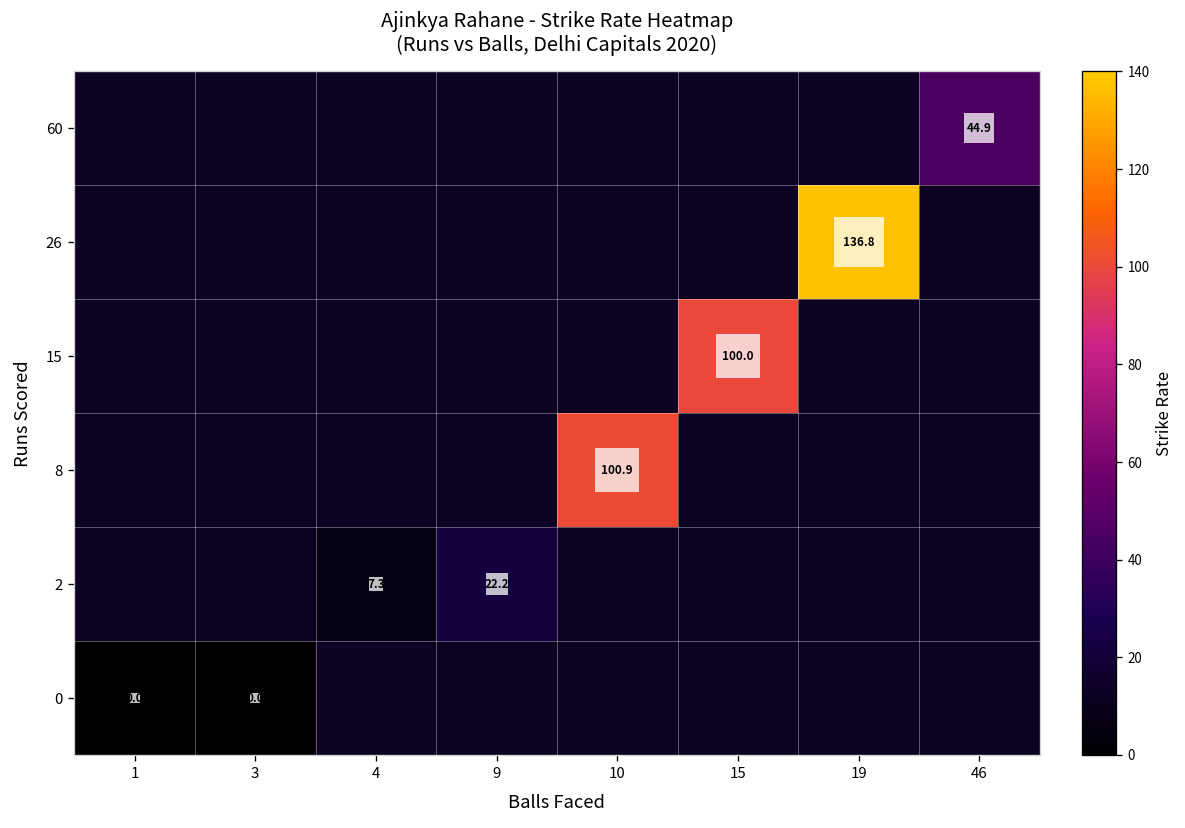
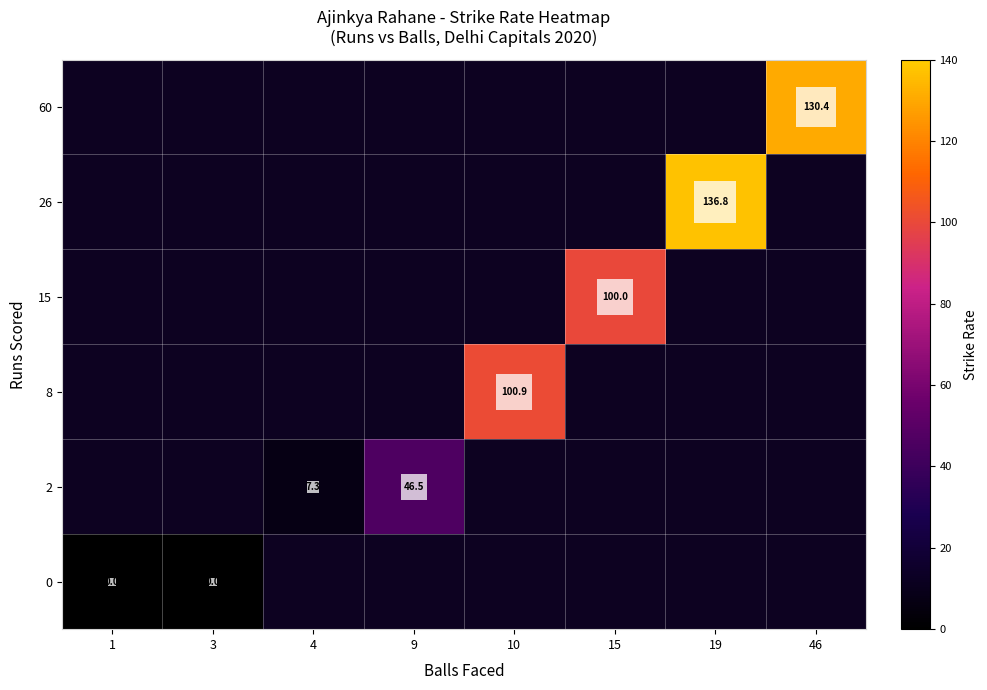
  {
    "60": {
-     "46": 44.9
+     "46": 130.4
    },
    "2": {
-     "9": 22.2
+     "9": 46.5
    }
  }
